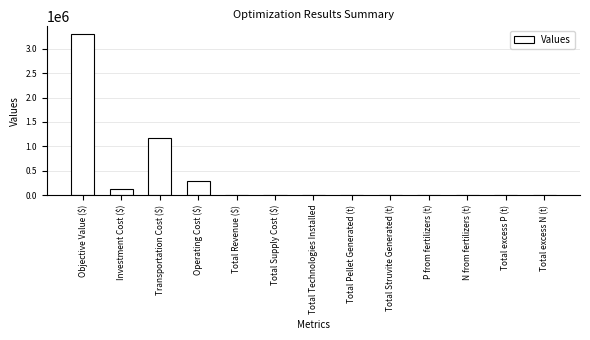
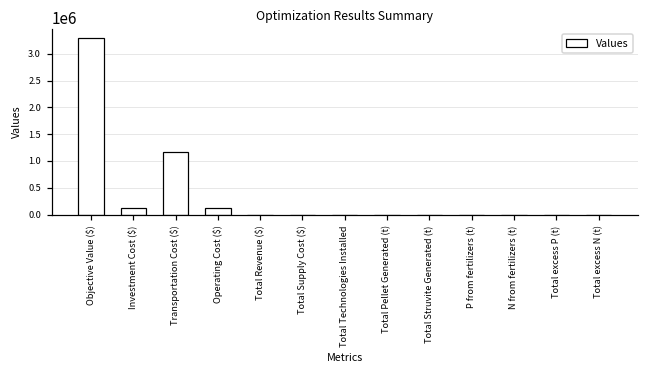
  {
    "Objective Value ($)": 3300000,
    "Investment Cost ($)": 100000,
    "Transportation Cost ($)": 1200000,
-   "Operating Cost ($)": 300000,
+   "Operating Cost ($)": 100000,
    "Total Supply Cost ($)": 0,
    "Total Technologies Installed": 0,
    "Total Pellet Generated (t)": 0,
    "Total Struvite Generated (t)": 0
  }
